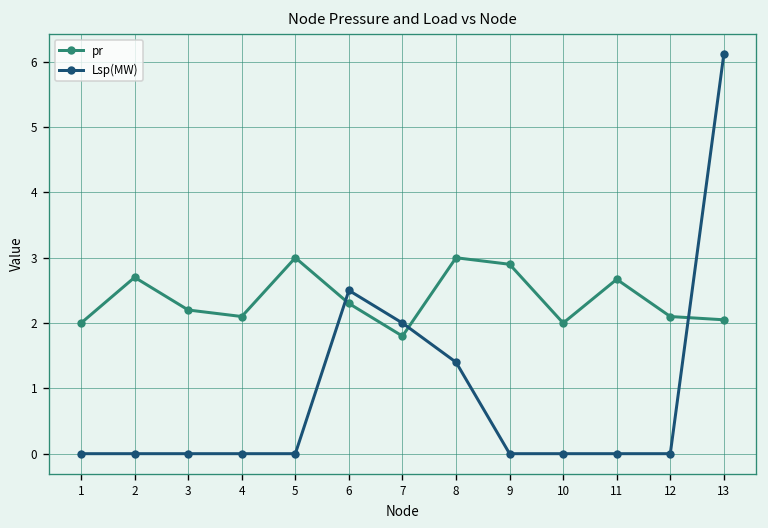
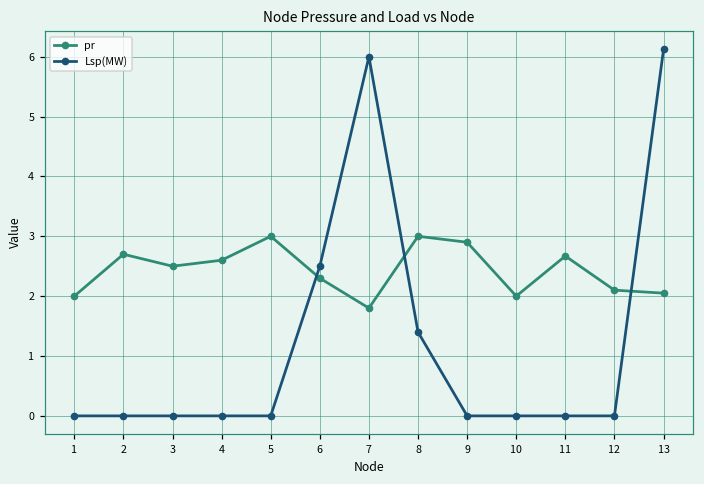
  {
    "pr": {
      "1": 2.0,
      "2": 2.7,
-     "3": 2.2,
-     "4": 2.1,
+     "3": 2.5,
+     "4": 2.6,
      "5": 3.0,
      "6": 2.3,
      "7": 1.8,
      "8": 3.0,
      "9": 2.9,
      "10": 2.0,
      "11": 2.7,
      "12": 2.1,
      "13": 2.1
    },
    "Lsp(MW)": {
      "1": 0,
      "2": 0,
      "3": 0,
      "4": 0,
      "5": 0,
      "6": 2.5,
-     "7": 2,
+     "7": 6,
      "8": 1.4,
      "9": 0,
      "10": 0,
      "11": 0,
      "12": 0,
      "13": 6.1
    }
  }
